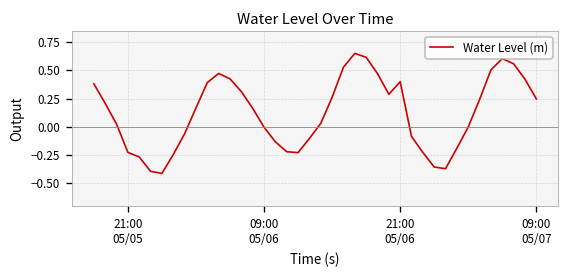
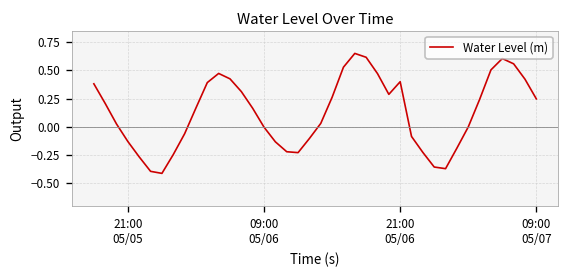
  {
-   "21:00 05/05": -0.2,
+   "21:00 05/05": -0.1,
    "09:00 05/06": 0.0,
    "21:00 05/06": 0.4,
    "09:00 05/07": 0.2
  }
